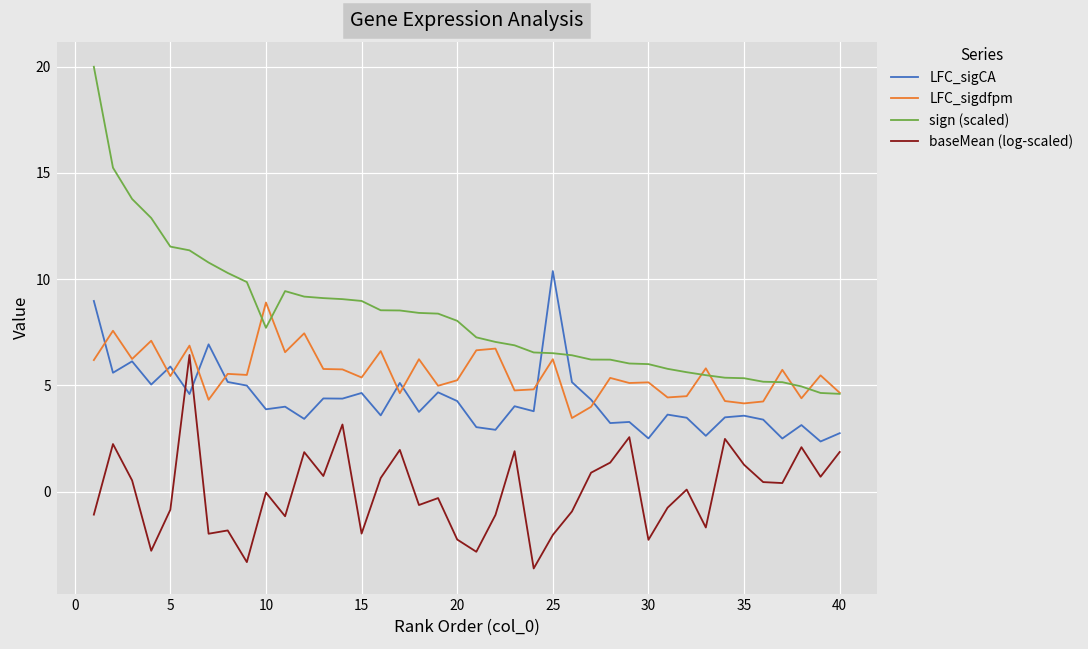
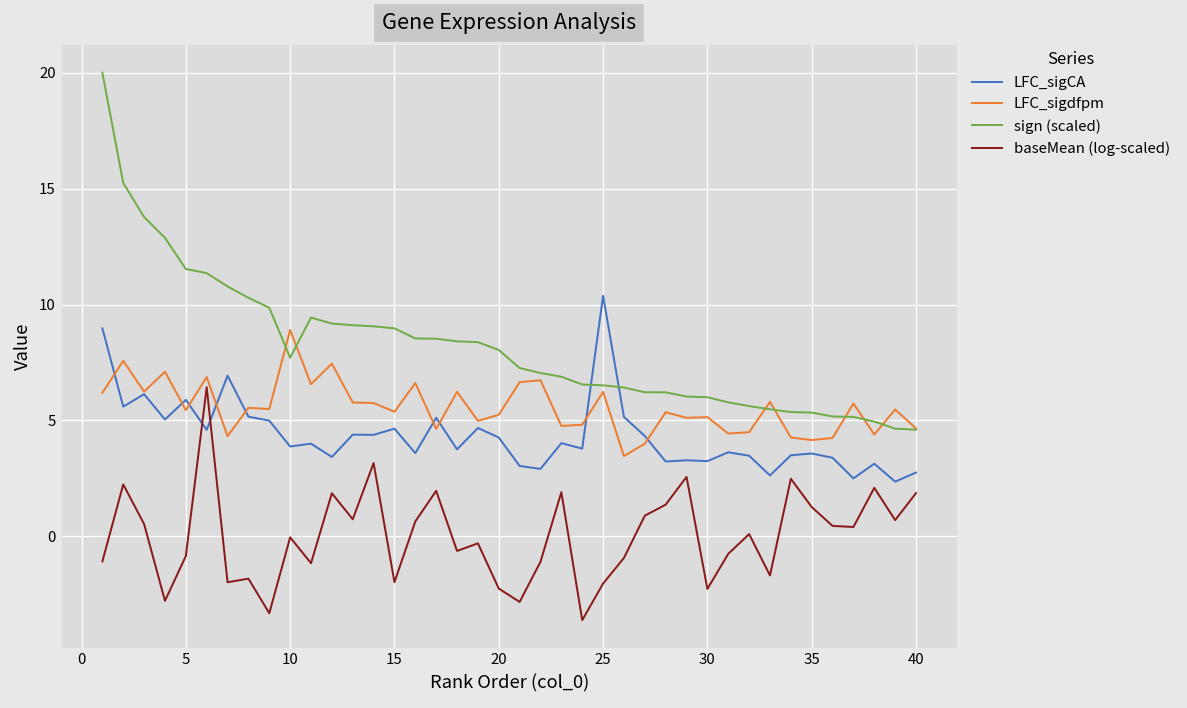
  {
    "LFC_sigCA": {
      "5": 5.9,
      "10": 3.9,
      "15": 4.6,
      "20": 4.3,
      "25": 10.4,
-     "30": 2.5,
+     "30": 3.2,
      "35": 3.6,
      "40": 2.7
    },
    "LFC_sigdfpm": {
      "5": 5.4,
      "10": 8.9,
      "15": 5.4,
      "20": 5.2,
      "25": 6.2,
      "30": 5.1,
      "35": 4.2
    },
    "sign (scaled)": {
      "5": 11.5,
      "10": 7.7,
      "15": 9.0,
      "20": 8.0,
      "25": 6.5,
      "30": 6.0,
      "35": 5.3
    },
    "baseMean (log-scaled)": {
      "5": -0.9,
      "10": 0.0,
      "15": -2.0,
      "20": -2.3,
      "25": -2.0,
      "30": -2.3,
      "35": 1.3,
      "40": 1.9
    }
  }
